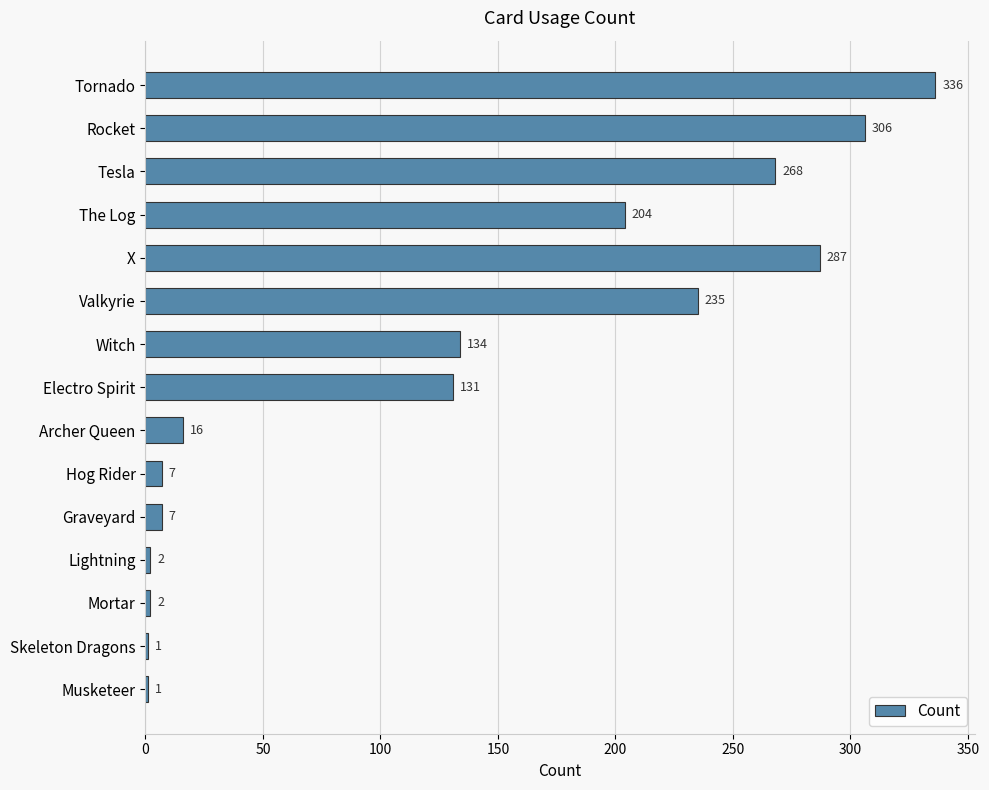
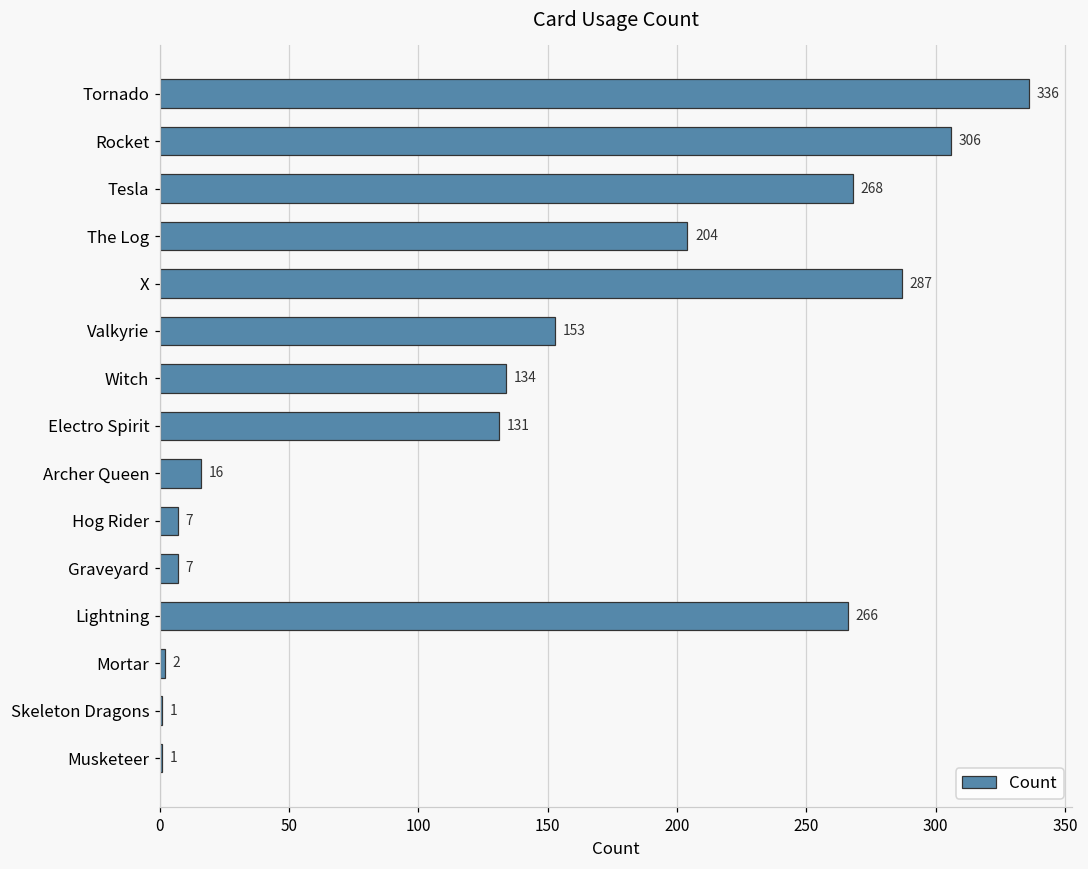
  {
    "Tornado": 336,
    "Rocket": 306,
    "Tesla": 268,
    "The Log": 204,
    "X": 287,
-   "Valkyrie": 235,
+   "Valkyrie": 153,
    "Witch": 134,
    "Electro Spirit": 131,
    "Archer Queen": 16,
    "Hog Rider": 7,
    "Graveyard": 7,
-   "Lightning": 2,
+   "Lightning": 266,
    "Mortar": 2,
    "Skeleton Dragons": 1,
    "Musketeer": 1
  }
